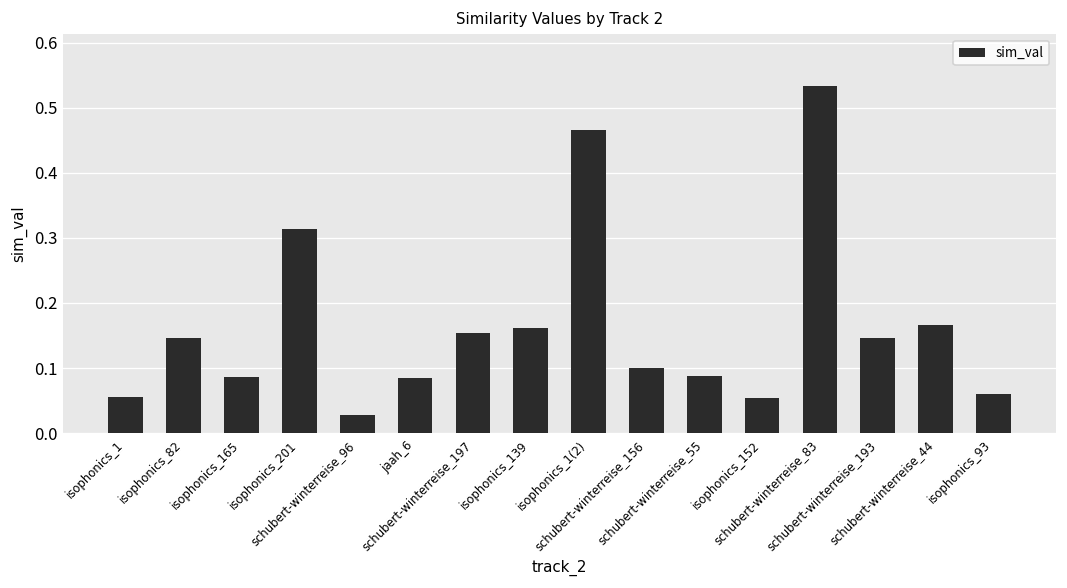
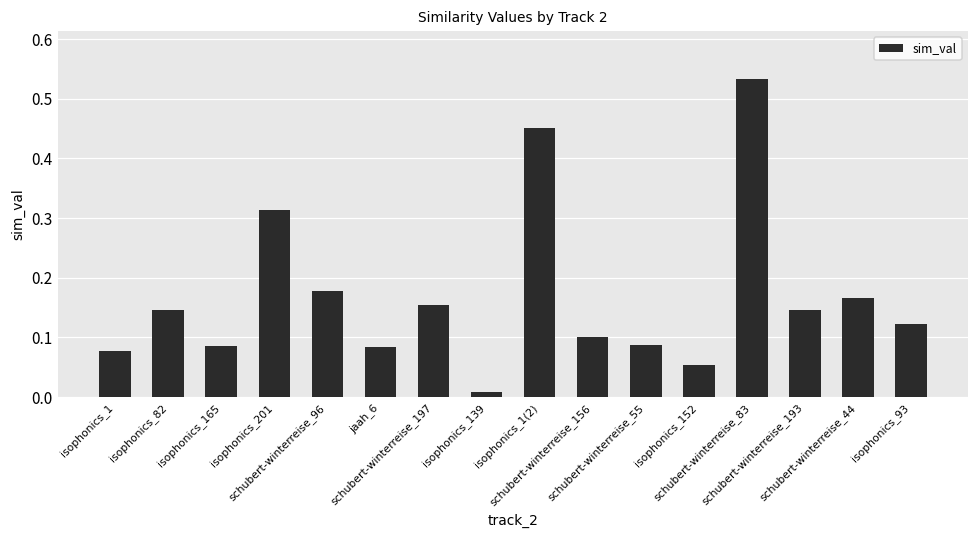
  {
-   "isophonics_1": 0.06,
+   "isophonics_1": 0.08,
    "isophonics_82": 0.15,
    "isophonics_165": 0.09,
    "isophonics_201": 0.31,
-   "schubert-winterreise_96": 0.03,
+   "schubert-winterreise_96": 0.18,
    "jaah_6": 0.08,
    "schubert-winterreise_197": 0.15,
-   "isophonics_139": 0.16,
-   "isophonics_1(2)": 0.47,
+   "isophonics_139": 0.01,
+   "isophonics_1(2)": 0.45,
    "schubert-winterreise_156": 0.10,
    "schubert-winterreise_55": 0.09,
    "isophonics_152": 0.05,
    "schubert-winterreise_83": 0.53,
    "schubert-winterreise_193": 0.15,
    "schubert-winterreise_44": 0.17,
-   "isophonics_93": 0.06
+   "isophonics_93": 0.12
  }
